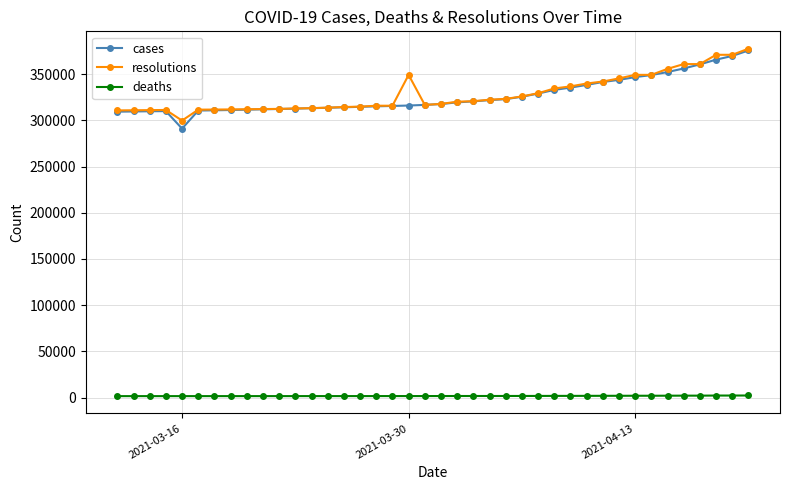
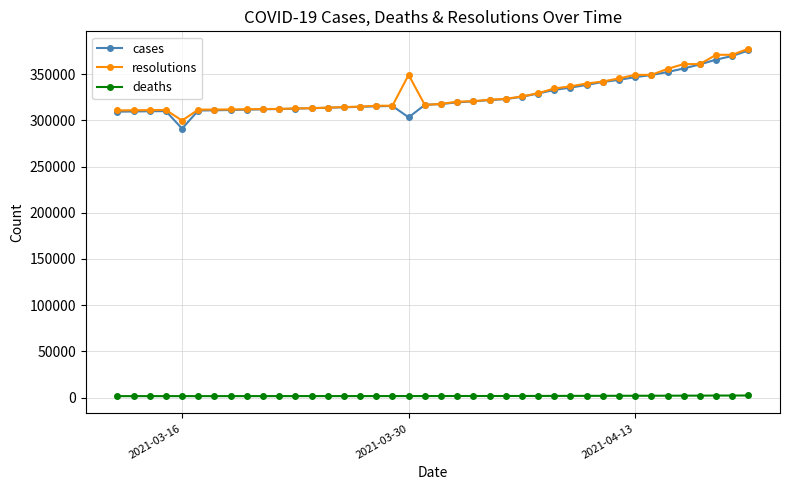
  {
    "cases": {
      "2021-03-16": 290000,
-     "2021-03-30": 320000
+     "2021-03-30": 300000
    },
    "resolutions": {
      "2021-03-16": 300000,
      "2021-03-30": 350000
    },
    "deaths": {
      "2021-03-16": 0,
      "2021-03-30": 0,
      "2021-04-13": 0
    }
  }
